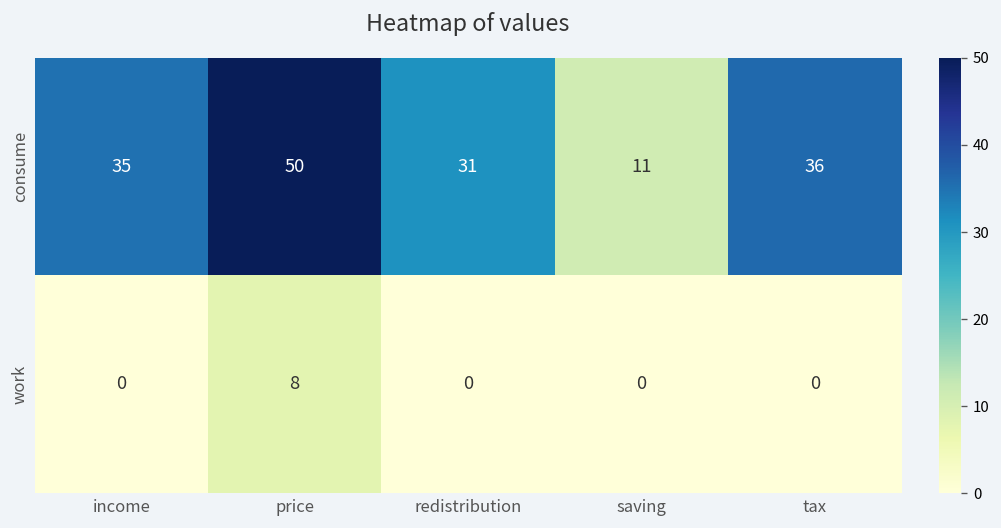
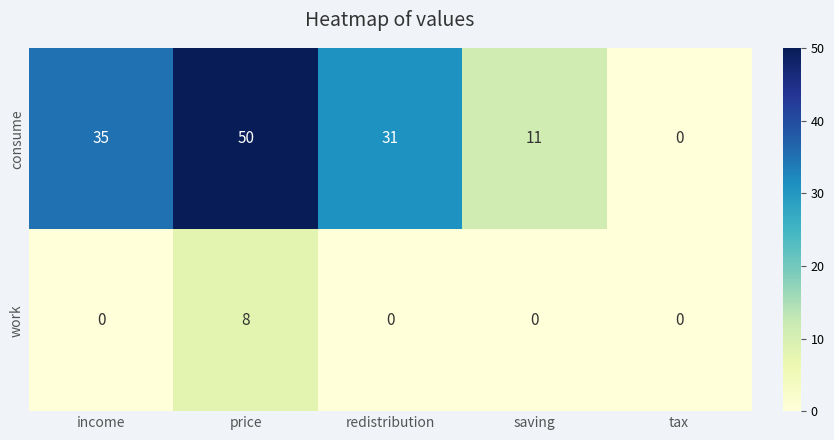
  {
    "consume": {
      "income": 35,
      "price": 50,
      "redistribution": 31,
      "saving": 11,
-     "tax": 36
+     "tax": 0
    },
    "work": {
      "income": 0,
      "price": 8,
      "redistribution": 0,
      "saving": 0,
      "tax": 0
    }
  }
